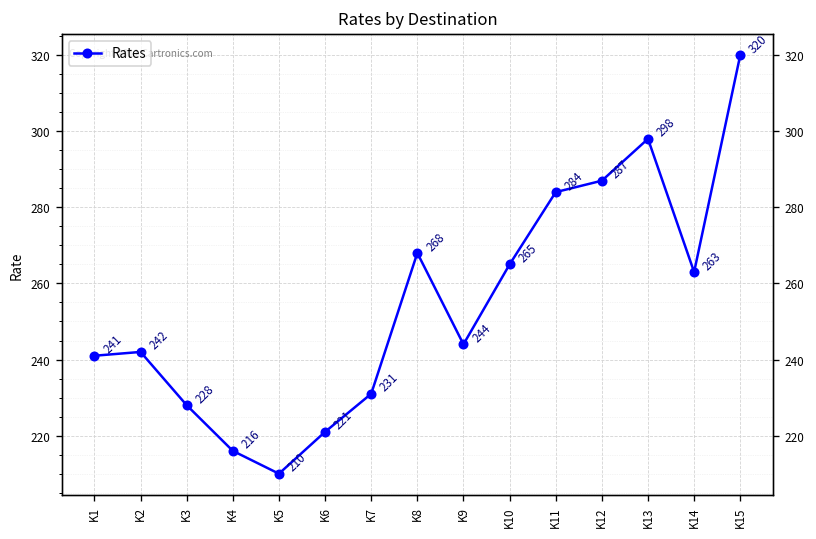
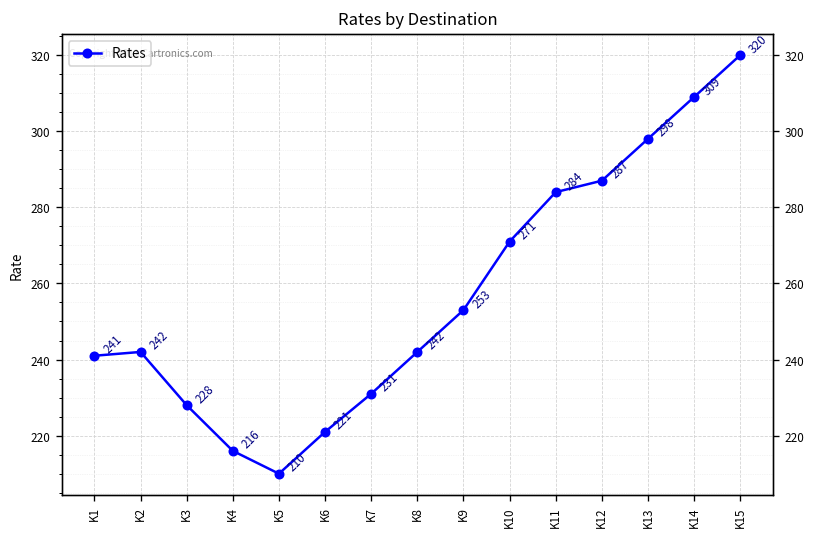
  {
    "K1": 241,
    "K2": 242,
    "K3": 228,
    "K4": 216,
    "K5": 210,
    "K6": 221,
    "K7": 231,
-   "K8": 268,
-   "K9": 244,
-   "K10": 265,
+   "K8": 242,
+   "K9": 253,
+   "K10": 271,
    "K11": 284,
    "K12": 287,
    "K13": 298,
-   "K14": 263,
+   "K14": 309,
    "K15": 320
  }
